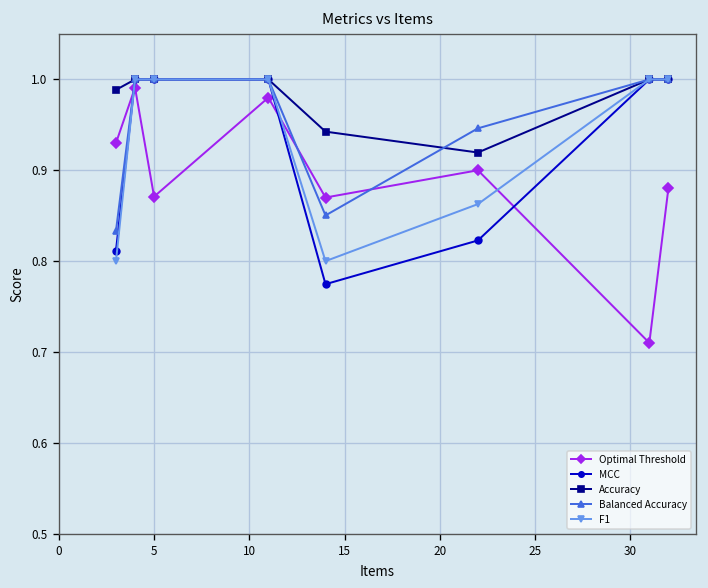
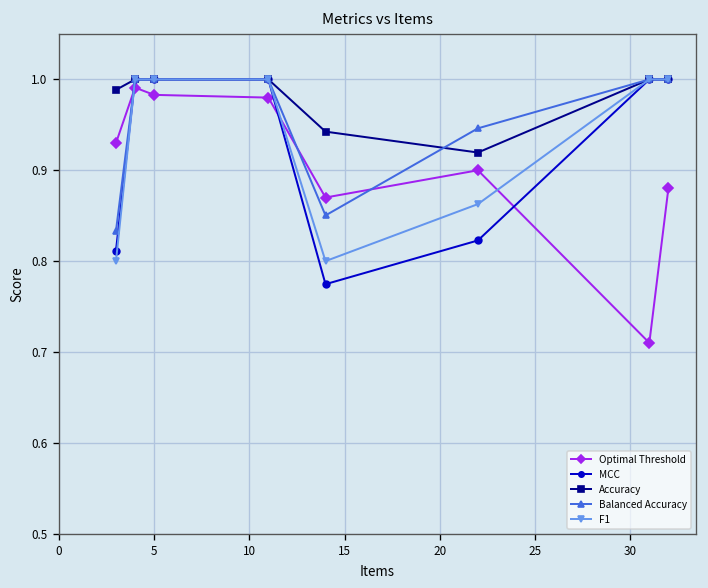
  {
    "Optimal Threshold": {
-     "5": 0.87
+     "5": 0.98
    }
  }
